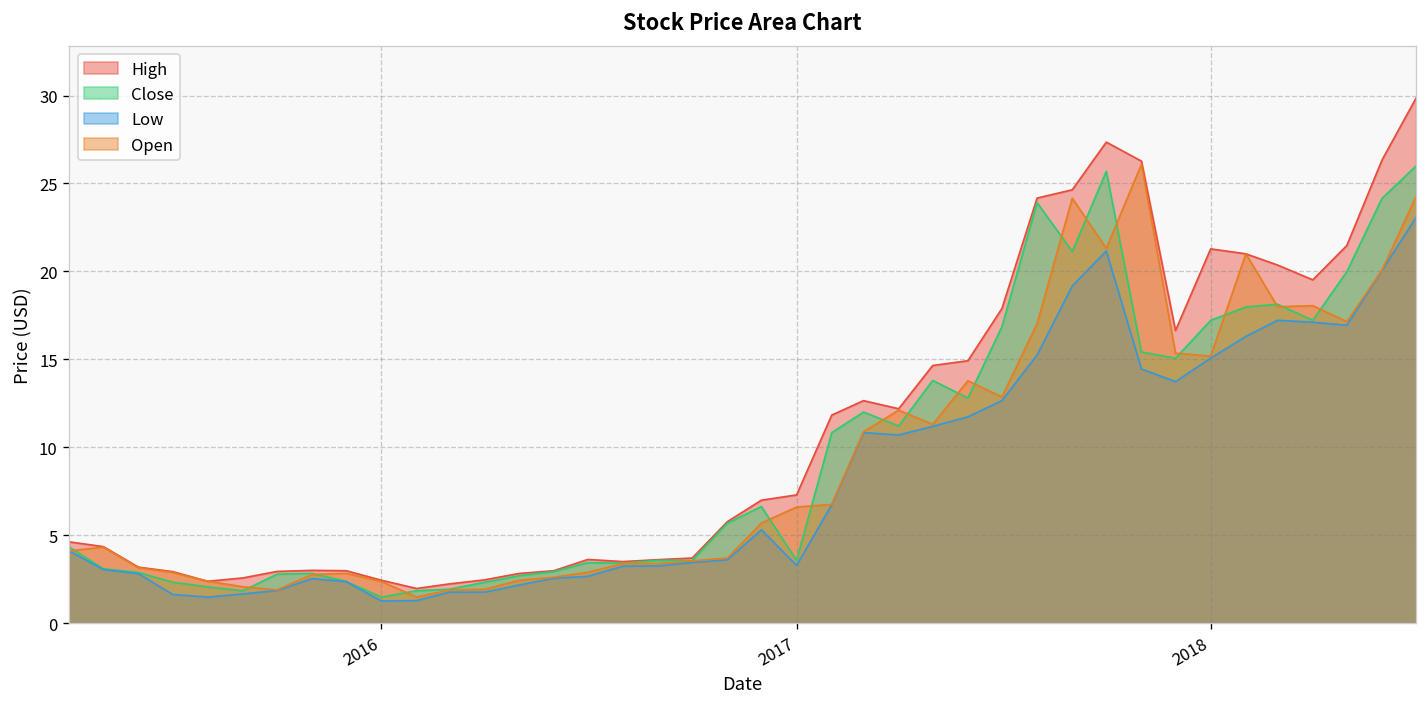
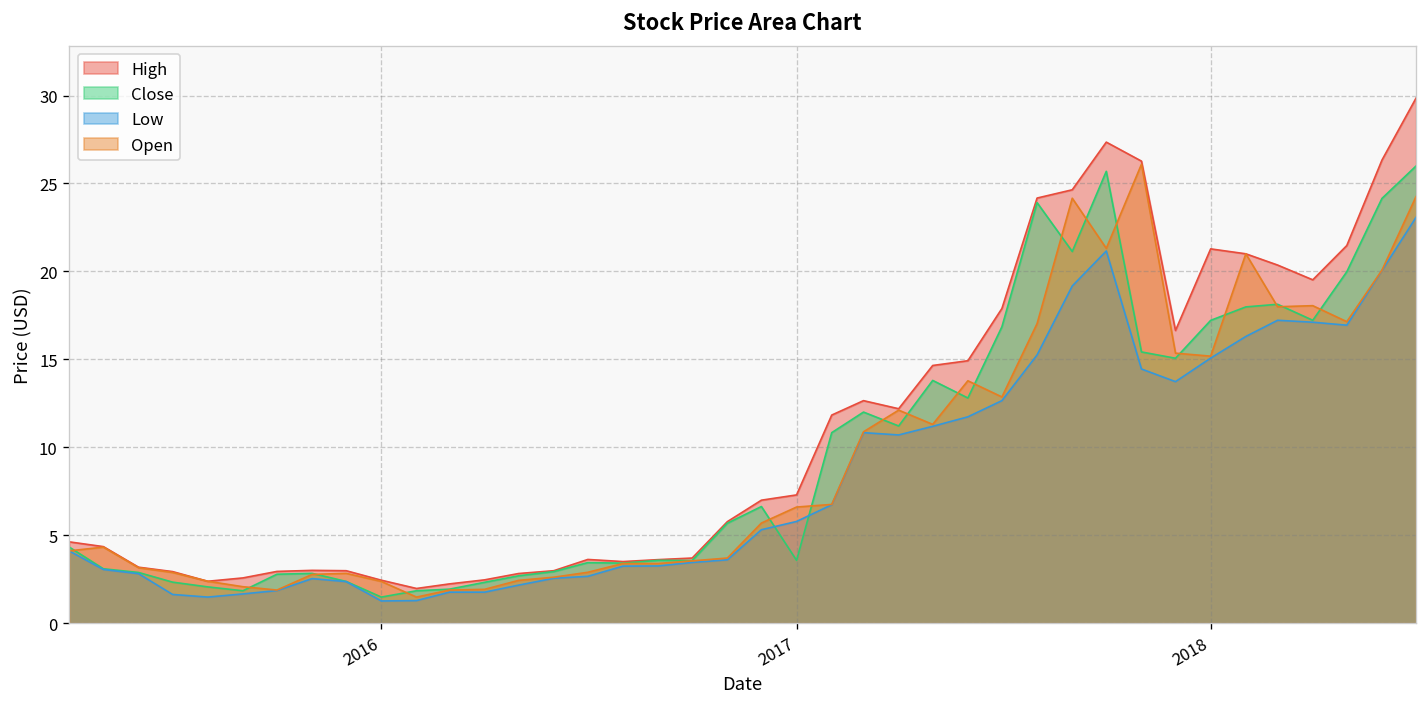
  {
    "Close": {
      "2016": 1.5,
      "2017": 3.6,
      "2018": 17.2
    },
    "Low": {
      "2016": 1.3,
-     "2017": 3.3
+     "2017": 5.8
    }
  }
